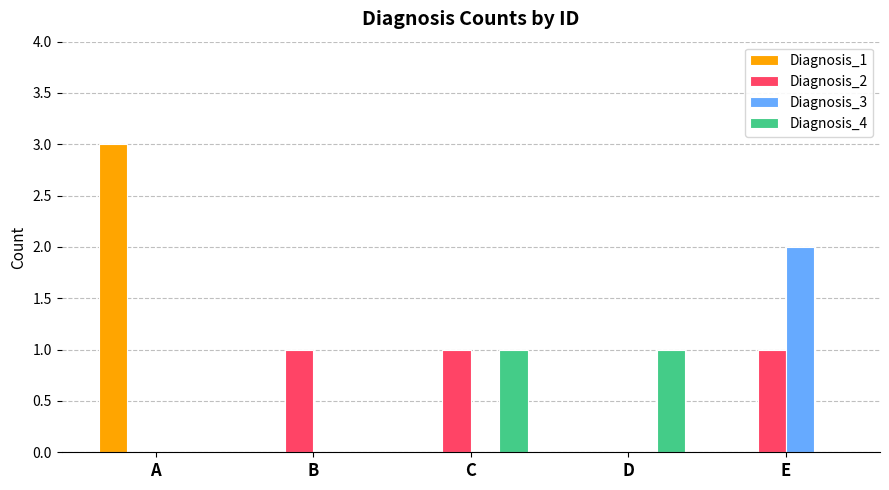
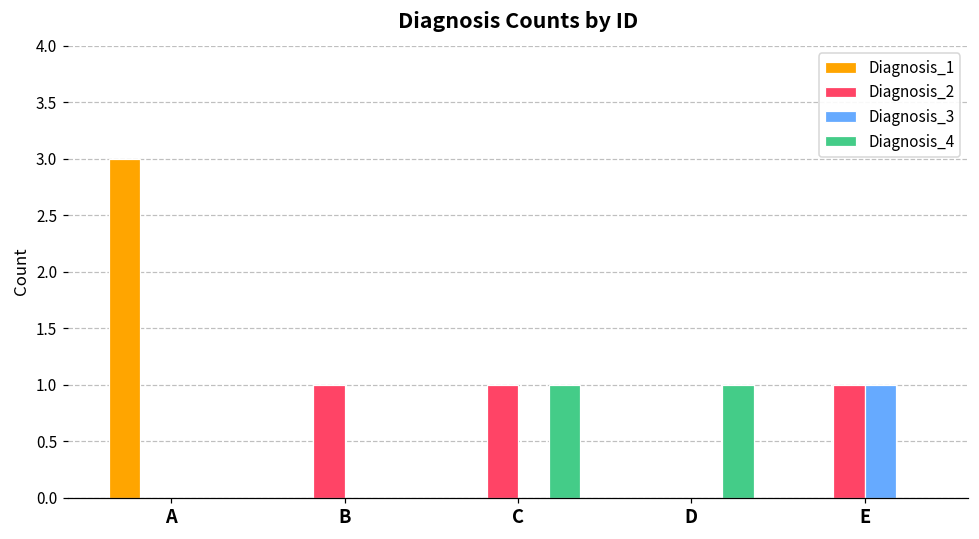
  {
    "Diagnosis_1": {
      "A": 3,
      "B": 0,
      "C": 0,
      "D": 0,
      "E": 0
    },
    "Diagnosis_2": {
      "A": 0,
      "B": 1,
      "C": 1,
      "D": 0,
      "E": 1
    },
    "Diagnosis_3": {
      "A": 0,
      "B": 0,
      "C": 0,
      "D": 0,
-     "E": 2
+     "E": 1
    },
    "Diagnosis_4": {
      "A": 0,
      "B": 0,
      "C": 1,
      "D": 1,
      "E": 0
    }
  }
